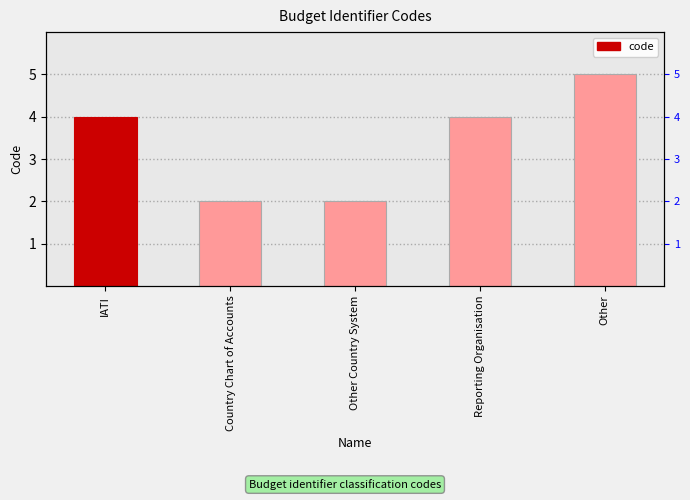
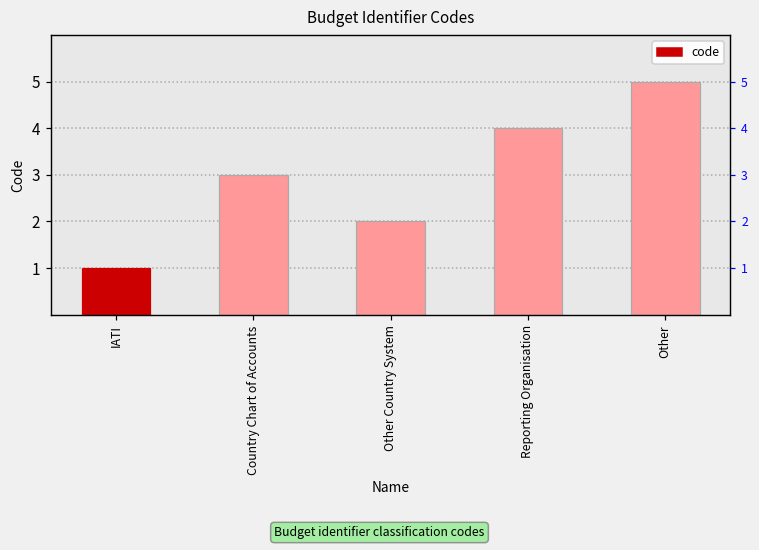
  {
-   "IATI": 4,
-   "Country Chart of Accounts": 2,
+   "IATI": 1,
+   "Country Chart of Accounts": 3,
    "Other Country System": 2,
    "Reporting Organisation": 4,
    "Other": 5
  }
